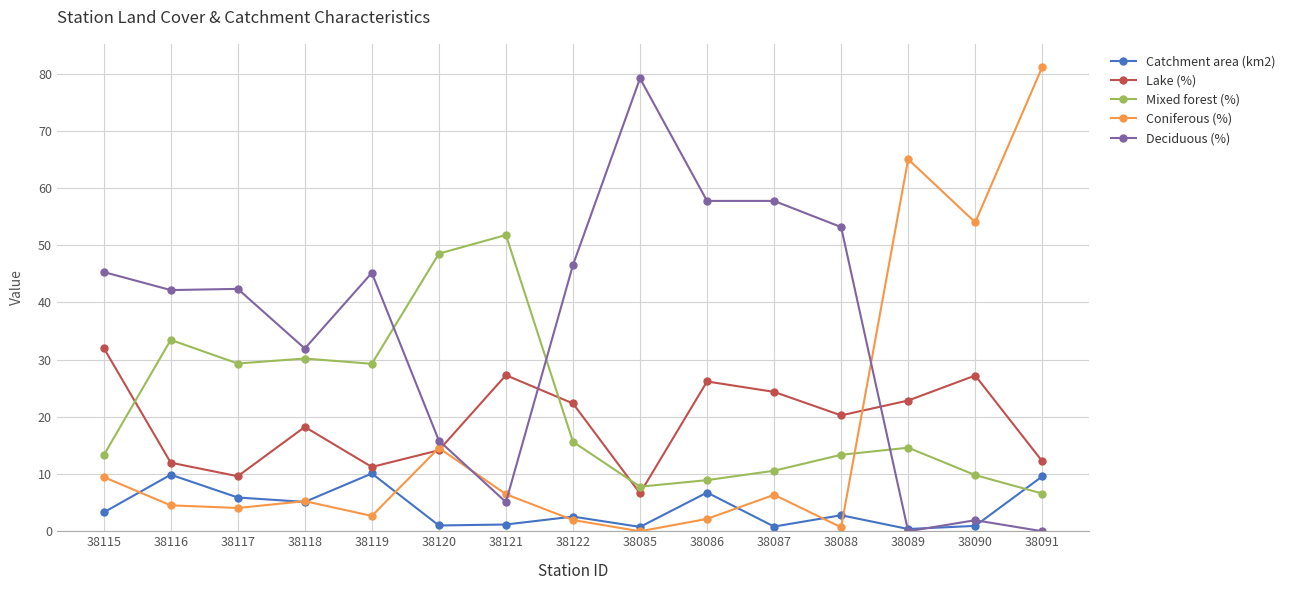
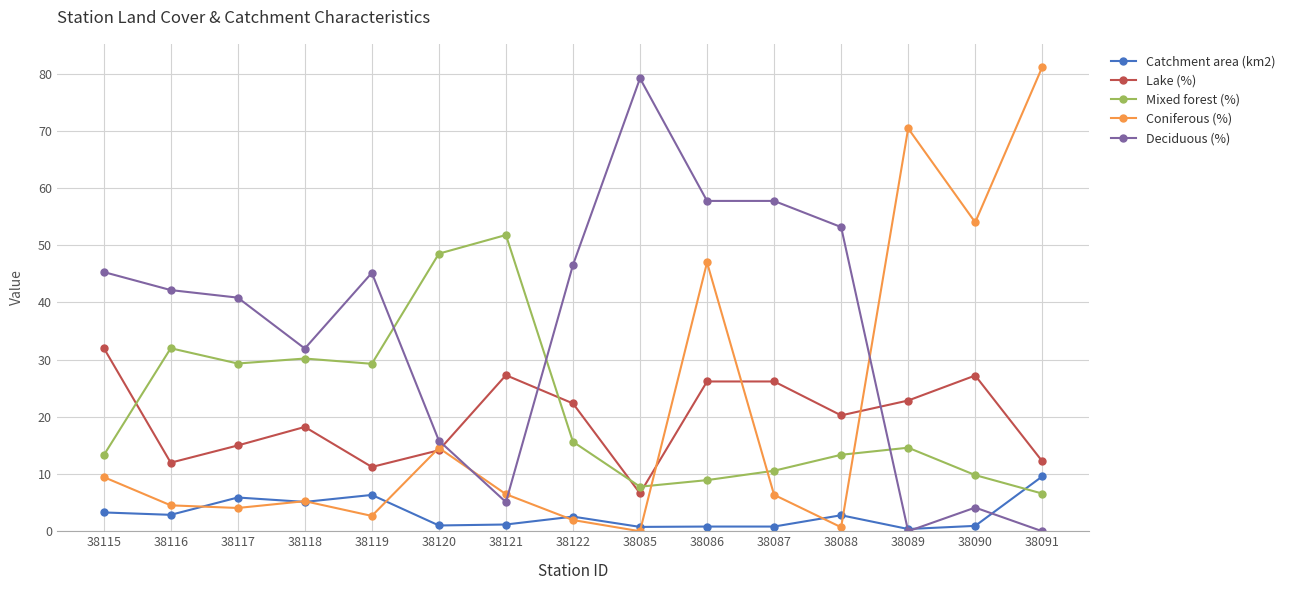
  {
    "Catchment area (km2)": {
      "38115": 3,
-     "38116": 10,
+     "38116": 3,
      "38117": 6,
-     "38119": 10,
+     "38119": 6,
      "38120": 1,
      "38121": 1,
      "38122": 3,
      "38085": 1,
-     "38086": 7,
+     "38086": 1,
      "38087": 1,
      "38088": 3,
      "38090": 1,
      "38091": 10
    },
    "Lake (%)": {
      "38115": 32,
      "38116": 12,
-     "38117": 10,
+     "38117": 15,
      "38118": 18,
      "38119": 11,
      "38121": 27,
      "38122": 22,
      "38085": 7,
      "38086": 26,
-     "38087": 24,
+     "38087": 26,
      "38088": 20,
      "38089": 23,
      "38090": 27,
      "38091": 12
    },
    "Mixed forest (%)": {
      "38115": 13,
-     "38116": 33,
+     "38116": 32,
      "38117": 29,
      "38118": 30,
      "38119": 29,
      "38120": 49,
      "38121": 52,
      "38122": 16,
      "38085": 8,
      "38086": 9,
      "38087": 11,
      "38088": 13,
      "38089": 15,
      "38090": 10,
      "38091": 7
    },
    "Coniferous (%)": {
      "38115": 9,
      "38116": 5,
      "38117": 4,
      "38119": 3,
      "38121": 6,
      "38122": 2,
      "38085": 0,
-     "38086": 2,
+     "38086": 47,
      "38087": 6,
      "38088": 1,
-     "38089": 65,
+     "38089": 70,
      "38090": 54,
      "38091": 81
    },
    "Deciduous (%)": {
      "38115": 45,
      "38116": 42,
-     "38117": 42,
+     "38117": 41,
      "38118": 32,
      "38119": 45,
      "38120": 16,
      "38121": 5,
      "38122": 47,
      "38085": 79,
      "38086": 58,
      "38087": 58,
      "38088": 53,
-     "38090": 2,
+     "38090": 4,
      "38091": 0
    }
  }
